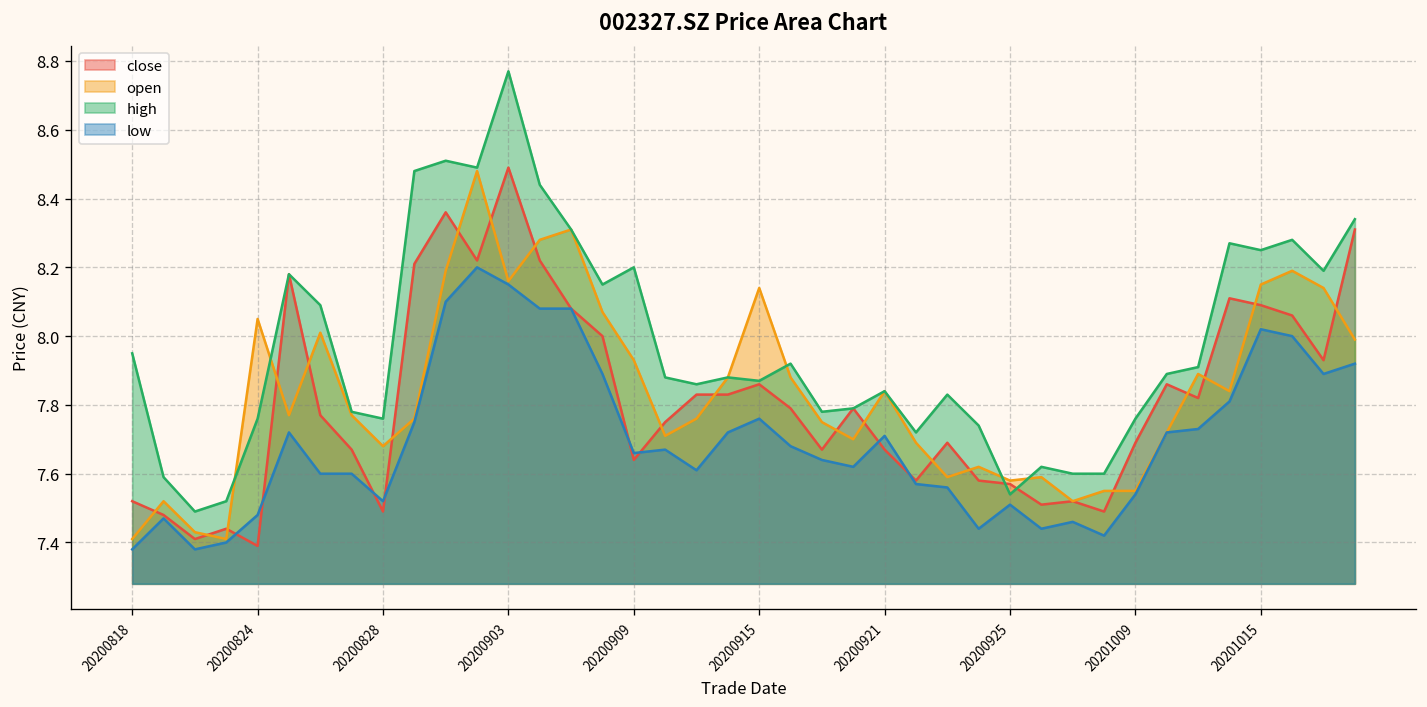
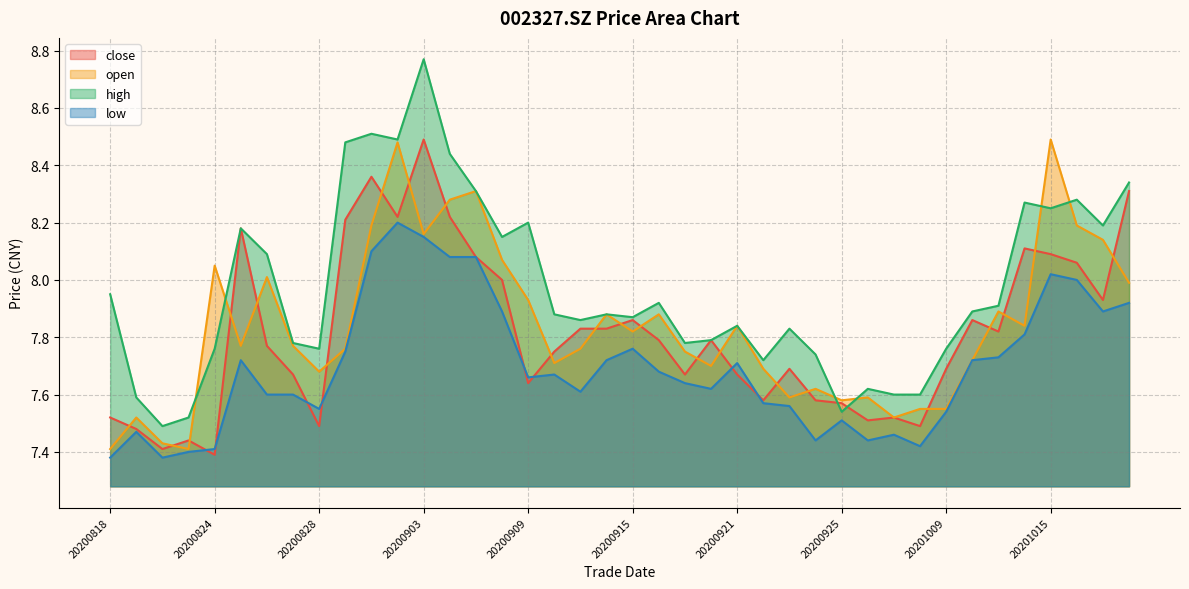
  {
    "close": {
      "20200818": 7.52,
      "20200824": 7.39,
      "20200828": 7.49,
      "20200903": 8.49,
      "20200909": 7.64,
      "20200915": 7.86,
      "20200921": 7.67,
      "20200925": 7.57,
      "20201009": 7.69,
      "20201015": 8.09
    },
    "open": {
      "20200818": 7.41,
      "20200824": 8.05,
      "20200828": 7.68,
      "20200903": 8.16,
      "20200909": 7.93,
-     "20200915": 8.14,
+     "20200915": 7.82,
      "20200925": 7.58,
      "20201009": 7.55,
-     "20201015": 8.15
+     "20201015": 8.49
    },
    "high": {
      "20200818": 7.95,
      "20200824": 7.76,
      "20200828": 7.76,
      "20200903": 8.77,
      "20200909": 8.20,
      "20200915": 7.87,
      "20200925": 7.54,
      "20201009": 7.76,
      "20201015": 8.25
    },
    "low": {
      "20200818": 7.38,
-     "20200824": 7.48,
-     "20200828": 7.52,
+     "20200824": 7.41,
+     "20200828": 7.55,
      "20200903": 8.15,
      "20200909": 7.66,
      "20200915": 7.76,
      "20200921": 7.71,
      "20200925": 7.51,
      "20201009": 7.54,
      "20201015": 8.02
    }
  }
